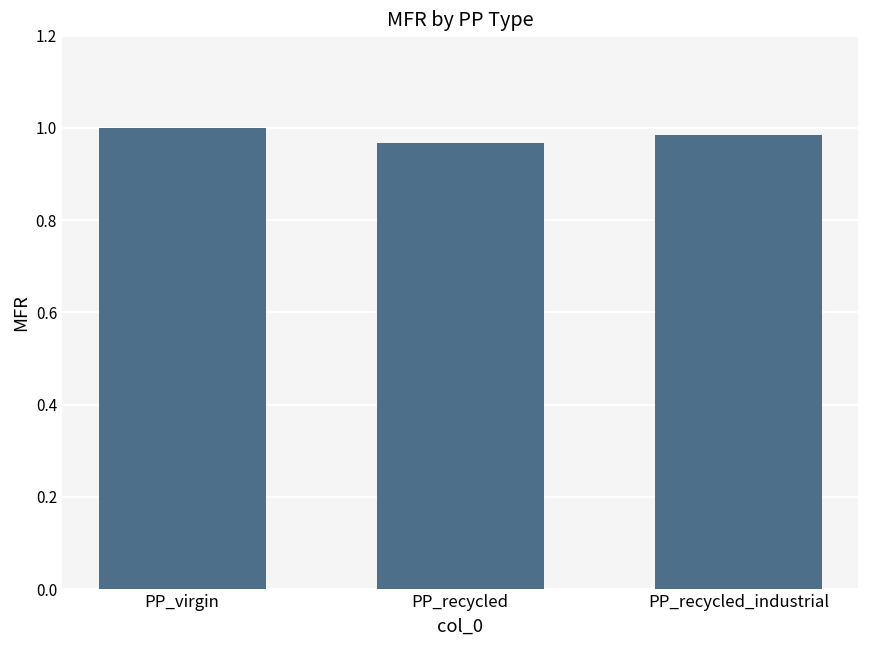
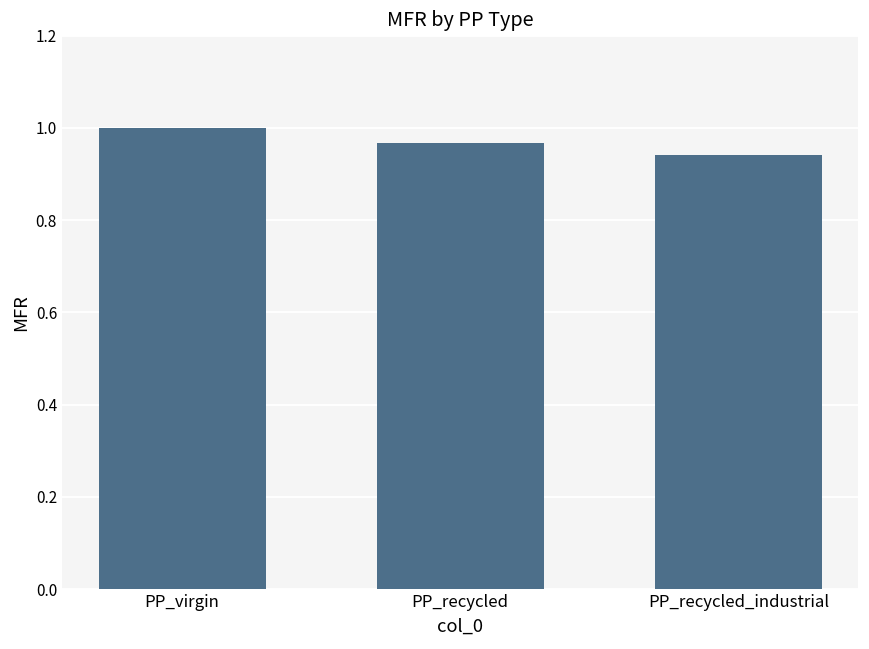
  {
    "PP_virgin": 1.00,
    "PP_recycled": 0.97,
-   "PP_recycled_industrial": 0.98
+   "PP_recycled_industrial": 0.94
  }
